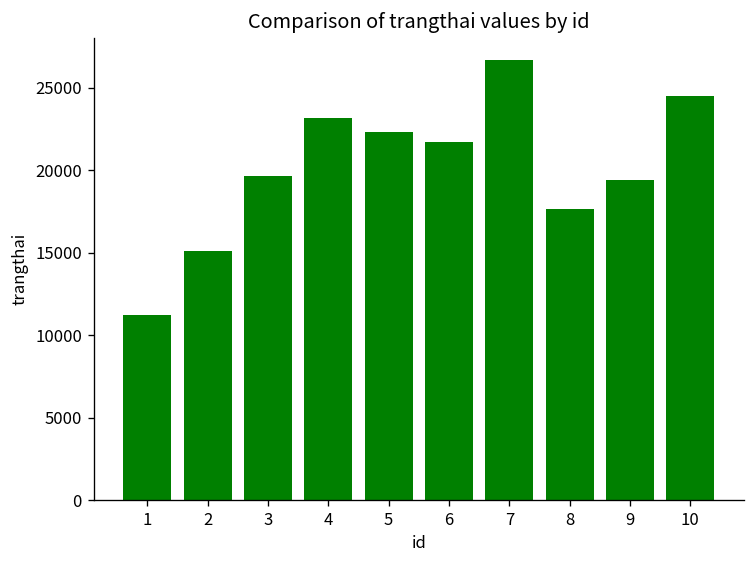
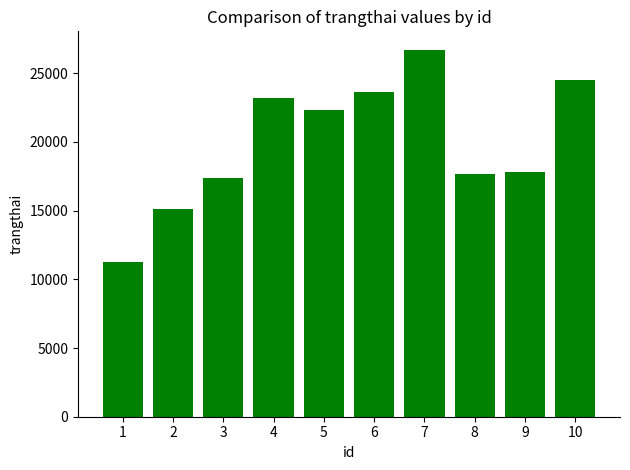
  {
    "1": 11300,
    "2": 15100,
-   "3": 19600,
+   "3": 17400,
    "4": 23200,
    "5": 22300,
-   "6": 21700,
+   "6": 23700,
    "7": 26700,
    "8": 17600,
-   "9": 19400,
+   "9": 17800,
    "10": 24500
  }
